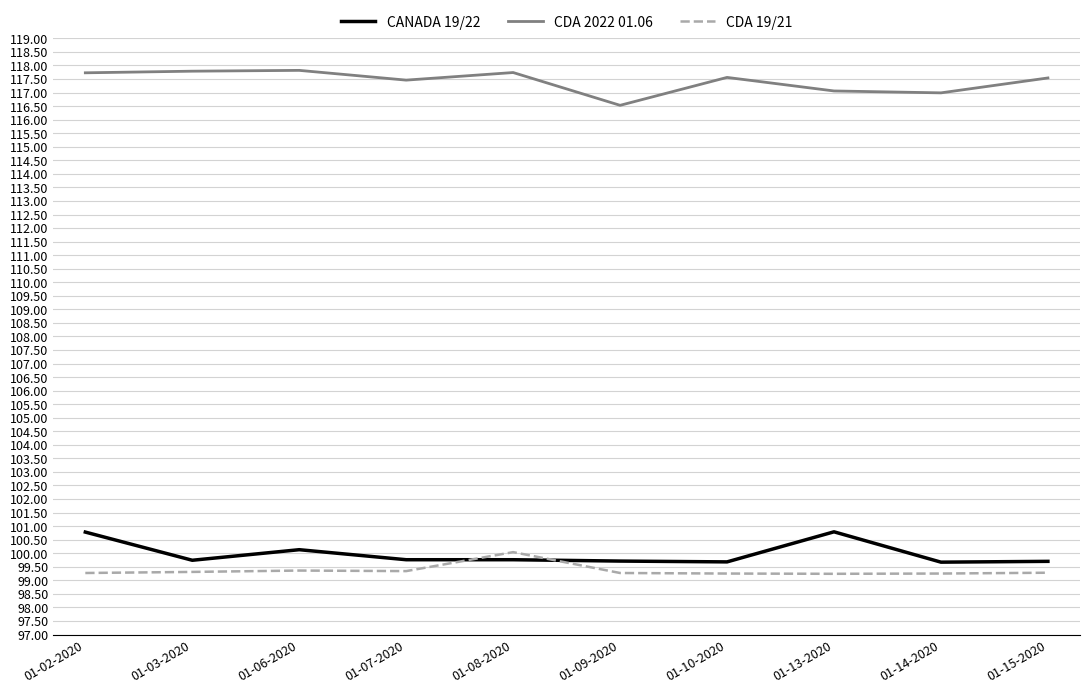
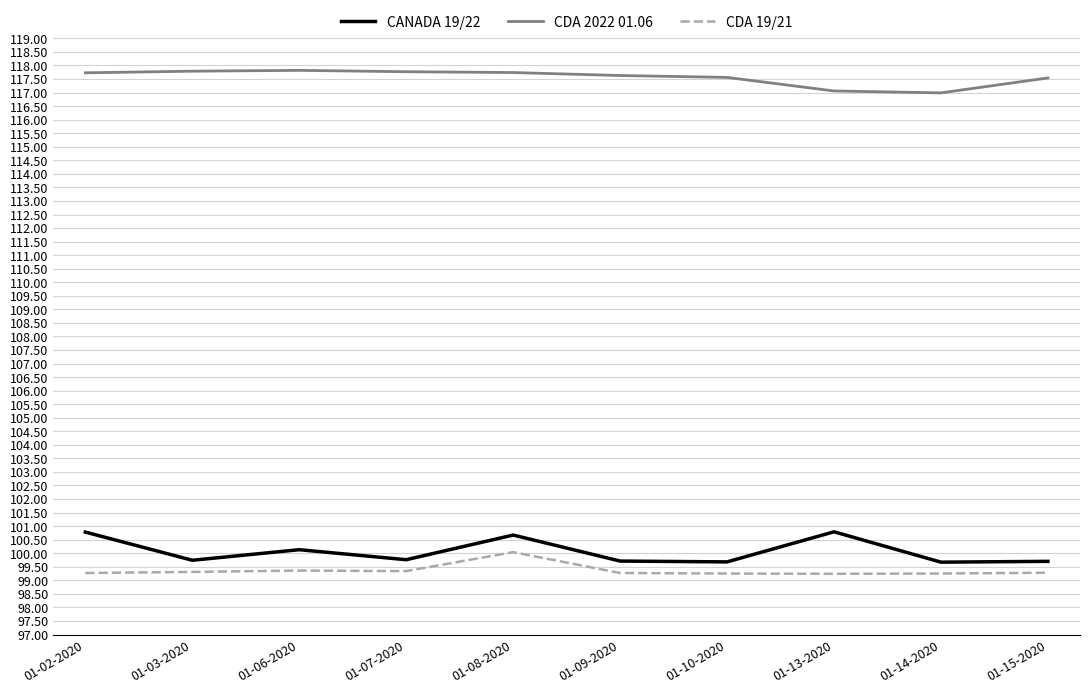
  {
    "CANADA 19/22": {
      "01-02-2020": 100.8,
      "01-03-2020": 99.7,
      "01-06-2020": 100.1,
      "01-07-2020": 99.8,
-     "01-08-2020": 99.8,
+     "01-08-2020": 100.7,
      "01-09-2020": 99.7,
      "01-10-2020": 99.7,
      "01-13-2020": 100.8,
      "01-14-2020": 99.7,
      "01-15-2020": 99.7
    },
    "CDA 2022 01.06": {
      "01-02-2020": 117.7,
      "01-03-2020": 117.8,
      "01-06-2020": 117.8,
-     "01-07-2020": 117.5,
+     "01-07-2020": 117.8,
      "01-08-2020": 117.7,
-     "01-09-2020": 116.5,
+     "01-09-2020": 117.6,
      "01-10-2020": 117.6,
      "01-13-2020": 117.1,
      "01-14-2020": 117.0,
      "01-15-2020": 117.5
    },
    "CDA 19/21": {
      "01-02-2020": 99.3,
      "01-03-2020": 99.3,
      "01-06-2020": 99.4,
      "01-07-2020": 99.3,
      "01-08-2020": 100.0,
      "01-09-2020": 99.3,
      "01-10-2020": 99.3,
      "01-13-2020": 99.2,
      "01-14-2020": 99.3,
      "01-15-2020": 99.3
    }
  }
